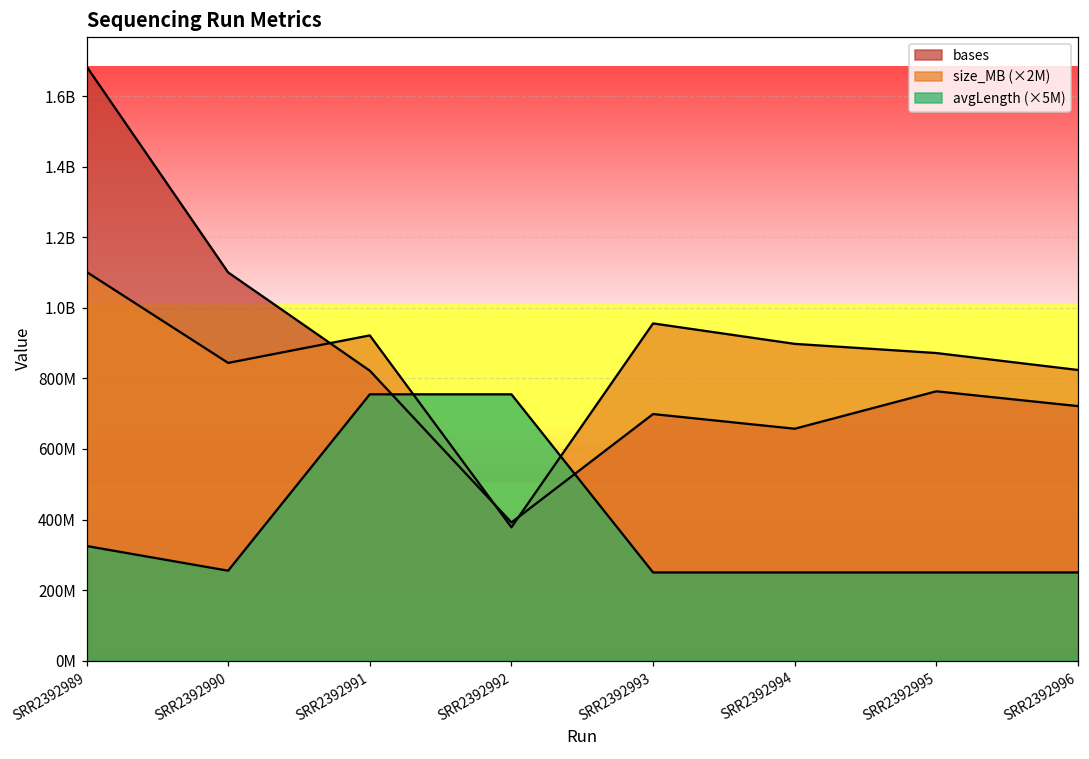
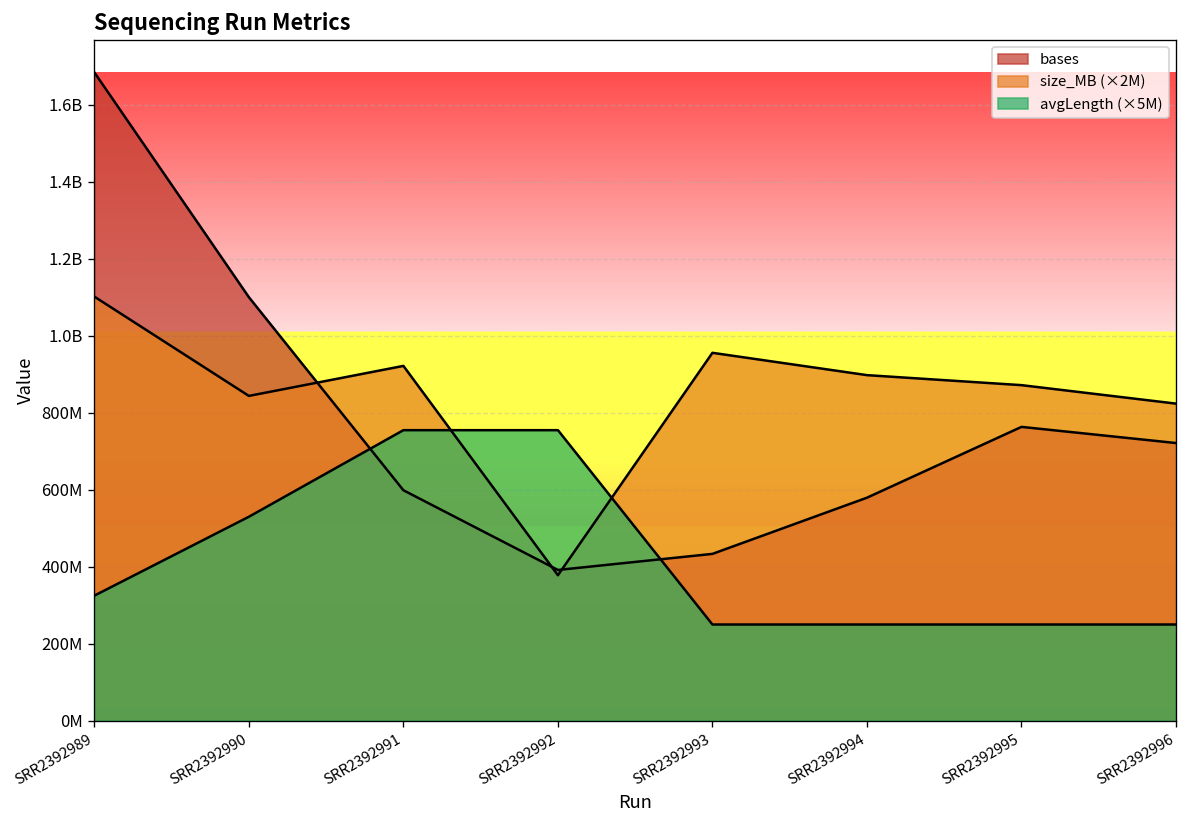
  {
    "bases": {
      "SRR2392989": 1680000000,
      "SRR2392990": 1100000000,
-     "SRR2392991": 820000000,
+     "SRR2392991": 600000000,
      "SRR2392992": 390000000,
-     "SRR2392993": 700000000,
-     "SRR2392994": 660000000,
+     "SRR2392993": 430000000,
+     "SRR2392994": 580000000,
      "SRR2392995": 760000000,
      "SRR2392996": 720000000
    },
    "size_MB (×2M)": {
      "SRR2392989": 1100000000,
      "SRR2392990": 840000000,
      "SRR2392991": 920000000,
      "SRR2392992": 380000000,
      "SRR2392993": 960000000,
      "SRR2392994": 900000000,
      "SRR2392995": 870000000,
      "SRR2392996": 820000000
    },
    "avgLength (×5M)": {
      "SRR2392989": 330000000,
-     "SRR2392990": 260000000,
+     "SRR2392990": 530000000,
      "SRR2392991": 760000000,
      "SRR2392992": 760000000,
      "SRR2392993": 250000000,
      "SRR2392994": 250000000,
      "SRR2392995": 250000000,
      "SRR2392996": 250000000
    }
  }
